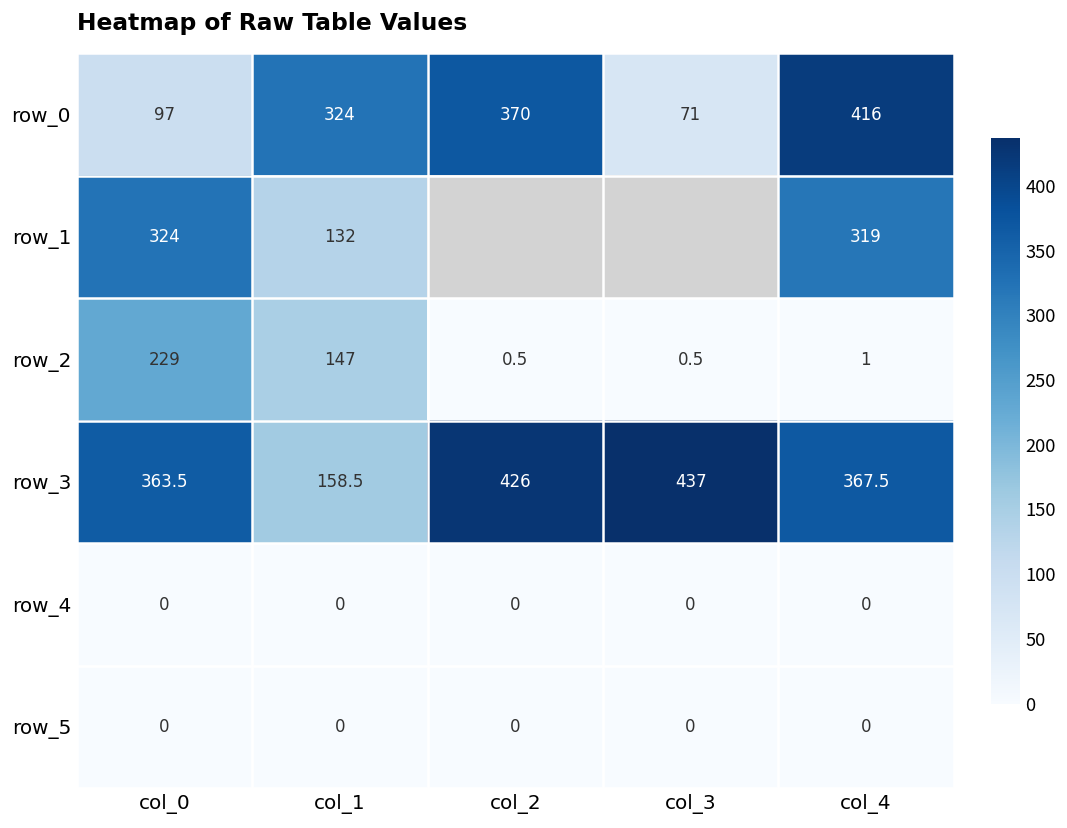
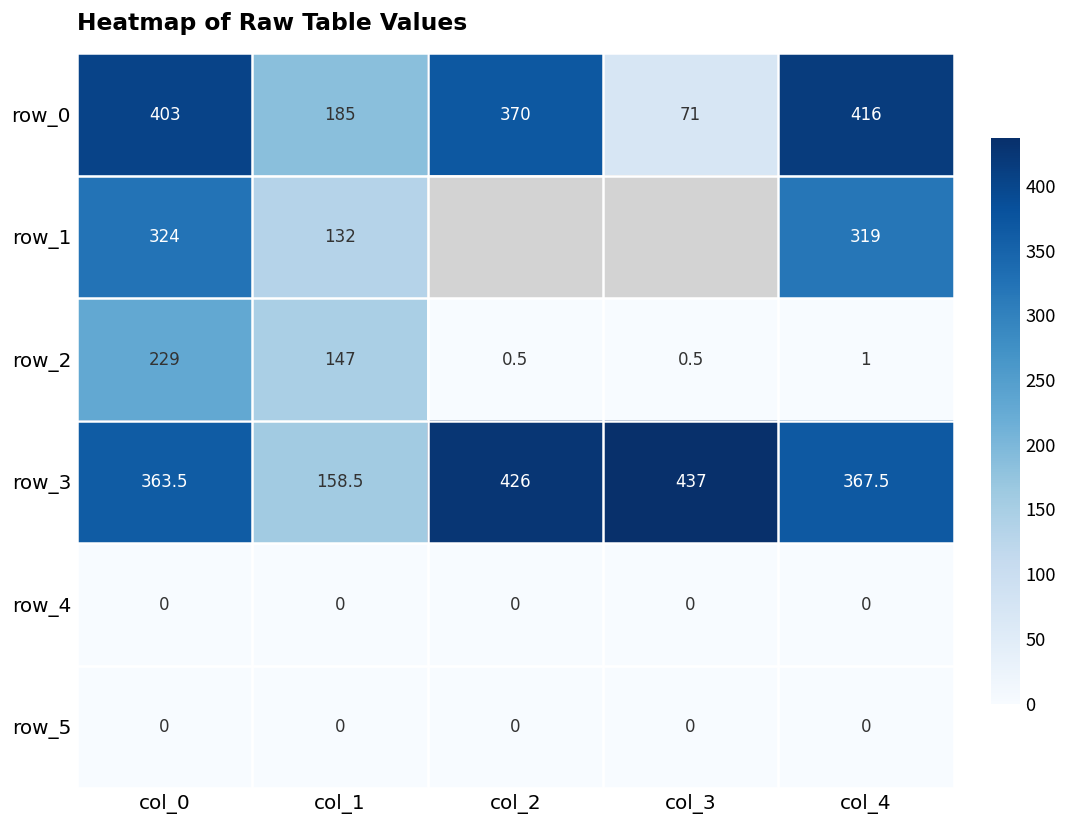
  {
    "row_0": {
-     "col_0": 97,
-     "col_1": 324,
+     "col_0": 403,
+     "col_1": 185,
      "col_2": 370,
      "col_3": 71,
      "col_4": 416
    },
    "row_1": {
      "col_0": 324,
      "col_1": 132,
      "col_4": 319
    },
    "row_2": {
      "col_0": 229,
      "col_1": 147,
      "col_2": 0.5,
      "col_3": 0.5,
      "col_4": 1
    },
    "row_3": {
      "col_0": 363.5,
      "col_1": 158.5,
      "col_2": 426,
      "col_3": 437,
      "col_4": 367.5
    },
    "row_4": {
      "col_0": 0,
      "col_1": 0,
      "col_2": 0,
      "col_3": 0,
      "col_4": 0
    },
    "row_5": {
      "col_0": 0,
      "col_1": 0,
      "col_2": 0,
      "col_3": 0,
      "col_4": 0
    }
  }
